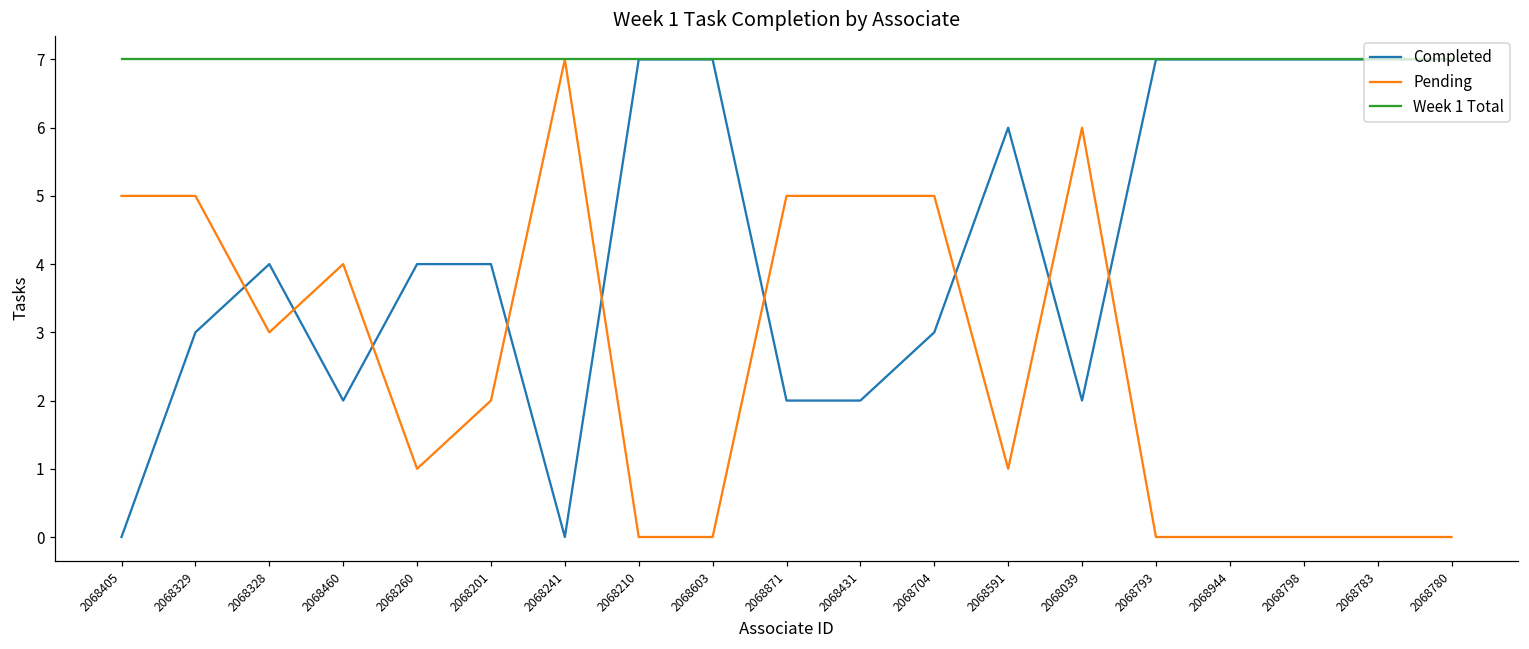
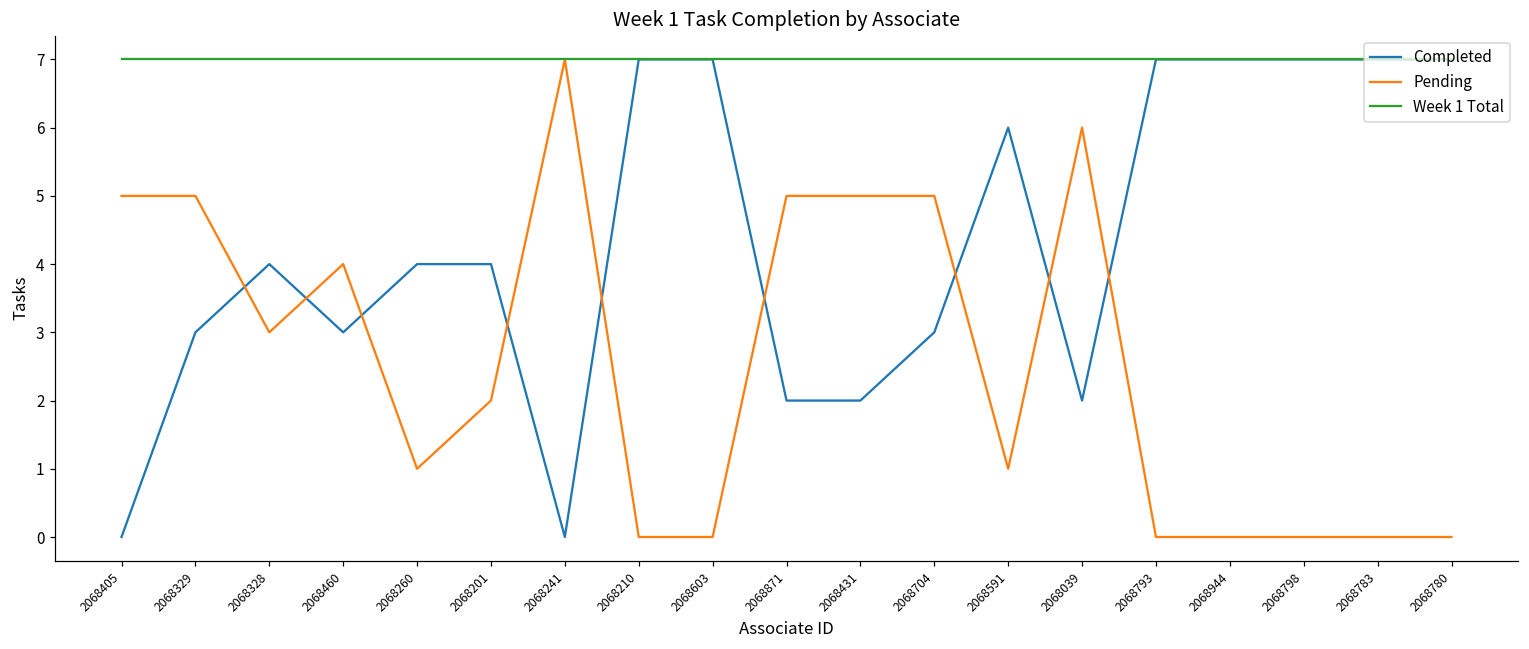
  {
    "Completed": {
      "2068405": 0,
      "2068329": 3,
      "2068328": 4,
-     "2068460": 2,
+     "2068460": 3,
      "2068260": 4,
      "2068201": 4,
      "2068241": 0,
      "2068871": 2,
      "2068431": 2,
      "2068704": 3,
      "2068591": 6,
      "2068039": 2
    },
    "Pending": {
      "2068405": 5,
      "2068329": 5,
      "2068328": 3,
      "2068460": 4,
      "2068260": 1,
      "2068201": 2,
      "2068210": 0,
      "2068603": 0,
      "2068871": 5,
      "2068431": 5,
      "2068704": 5,
      "2068591": 1,
      "2068039": 6,
      "2068793": 0,
      "2068944": 0,
      "2068798": 0,
      "2068783": 0,
      "2068780": 0
    },
    "Week 1 Total": {
      "2068405": 7,
      "2068329": 7,
      "2068328": 7,
      "2068460": 7,
      "2068260": 7,
      "2068201": 7,
      "2068871": 7,
      "2068431": 7,
      "2068704": 7,
      "2068591": 7,
      "2068039": 7
    }
  }
